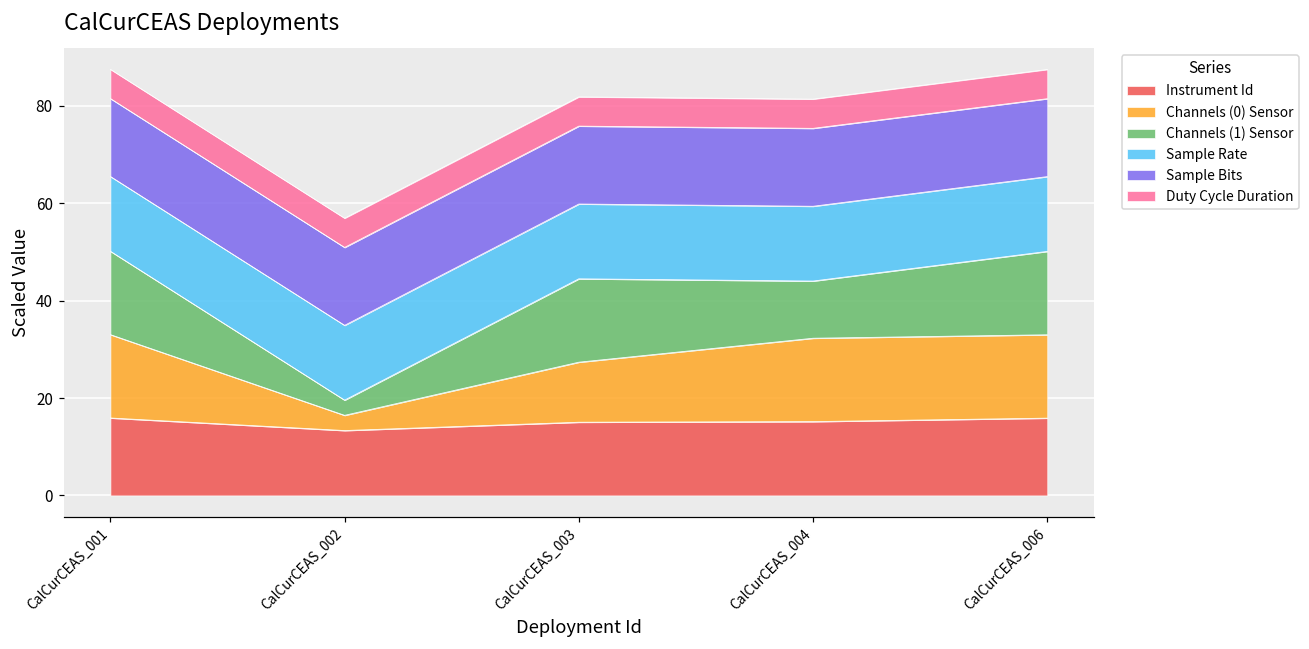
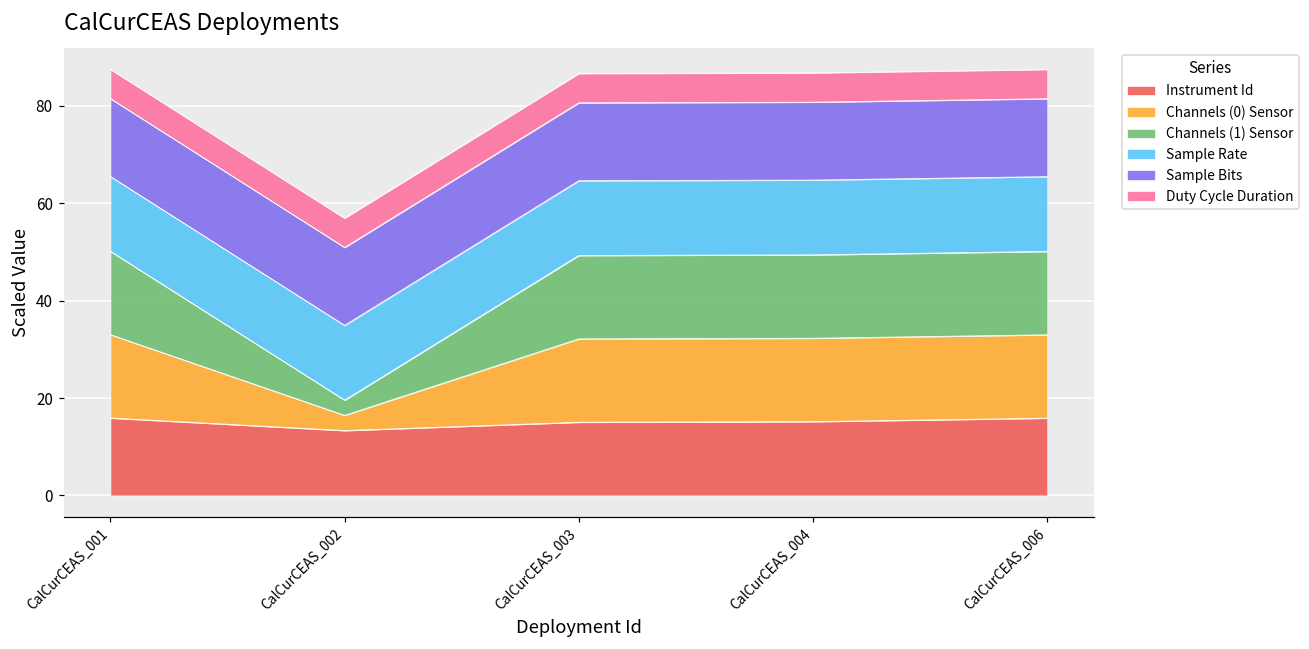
  {
    "Instrument Id": {
      "CalCurCEAS_001": 16,
      "CalCurCEAS_002": 13,
      "CalCurCEAS_003": 15,
      "CalCurCEAS_004": 15,
      "CalCurCEAS_006": 16
    },
    "Channels (0) Sensor": {
      "CalCurCEAS_001": 17,
      "CalCurCEAS_002": 3,
-     "CalCurCEAS_003": 12,
+     "CalCurCEAS_003": 17,
      "CalCurCEAS_004": 17,
      "CalCurCEAS_006": 17
    },
    "Channels (1) Sensor": {
      "CalCurCEAS_001": 17,
      "CalCurCEAS_002": 3,
      "CalCurCEAS_003": 17,
-     "CalCurCEAS_004": 12,
+     "CalCurCEAS_004": 17,
      "CalCurCEAS_006": 17
    },
    "Sample Rate": {
      "CalCurCEAS_001": 15,
      "CalCurCEAS_002": 15,
      "CalCurCEAS_003": 15,
      "CalCurCEAS_004": 15,
      "CalCurCEAS_006": 15
    },
    "Sample Bits": {
      "CalCurCEAS_001": 16,
      "CalCurCEAS_002": 16,
      "CalCurCEAS_003": 16,
      "CalCurCEAS_004": 16,
      "CalCurCEAS_006": 16
    },
    "Duty Cycle Duration": {
      "CalCurCEAS_001": 6,
      "CalCurCEAS_002": 6,
      "CalCurCEAS_003": 6,
      "CalCurCEAS_004": 6,
      "CalCurCEAS_006": 6
    }
  }
